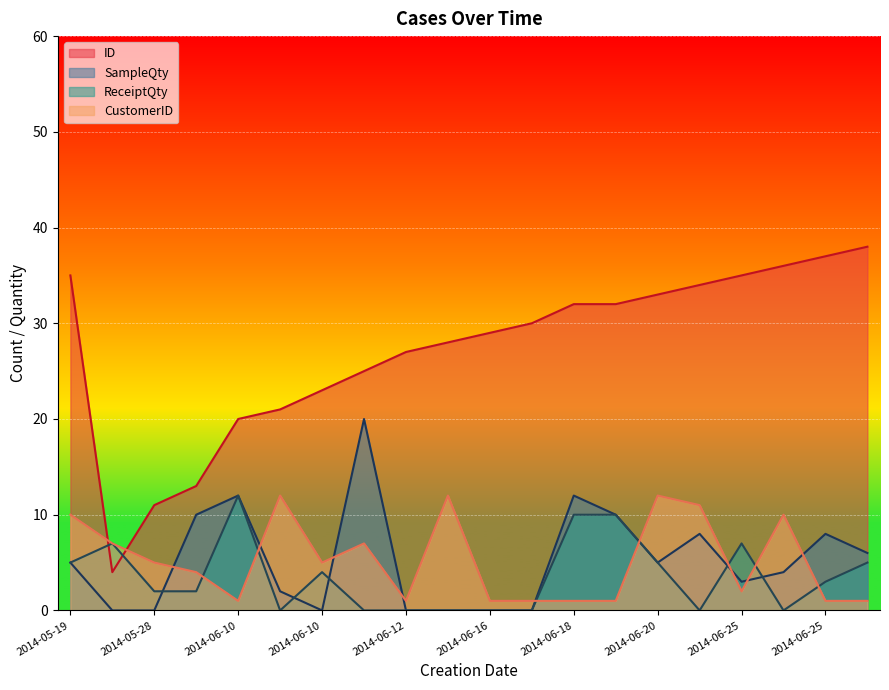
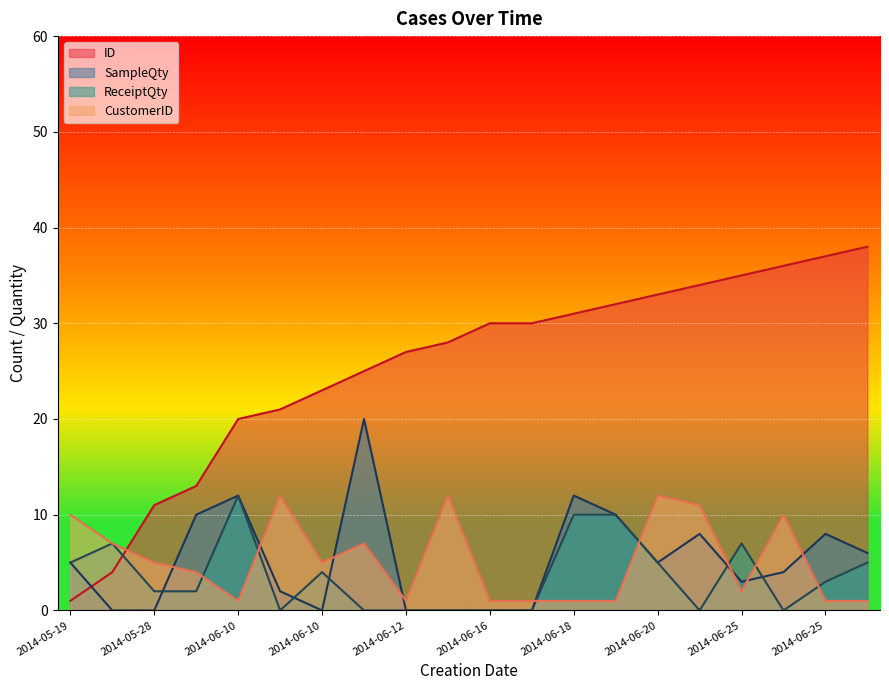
  {
    "ID": {
-     "2014-05-19": 35,
+     "2014-05-19": 1,
      "2014-05-28": 11,
-     "2014-06-16": 29,
-     "2014-06-18": 32,
+     "2014-06-16": 30,
+     "2014-06-18": 31,
      "2014-06-20": 33
    },
    "CustomerID": {
      "2014-05-19": 10,
      "2014-05-28": 5,
      "2014-06-16": 1,
      "2014-06-18": 1,
      "2014-06-20": 12
    }
  }
